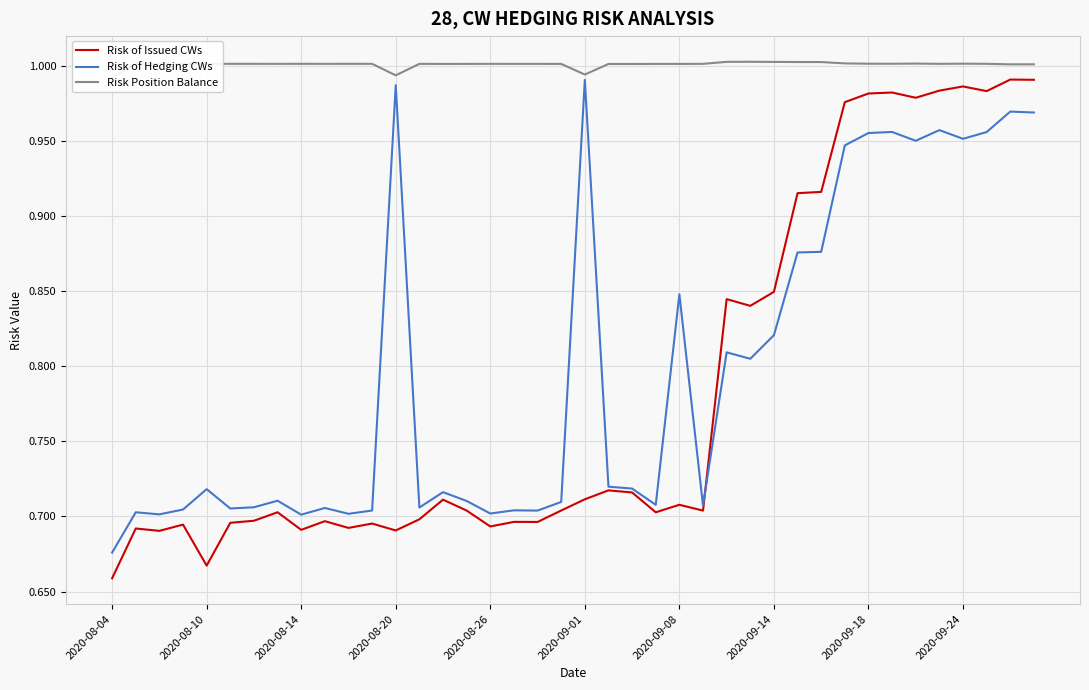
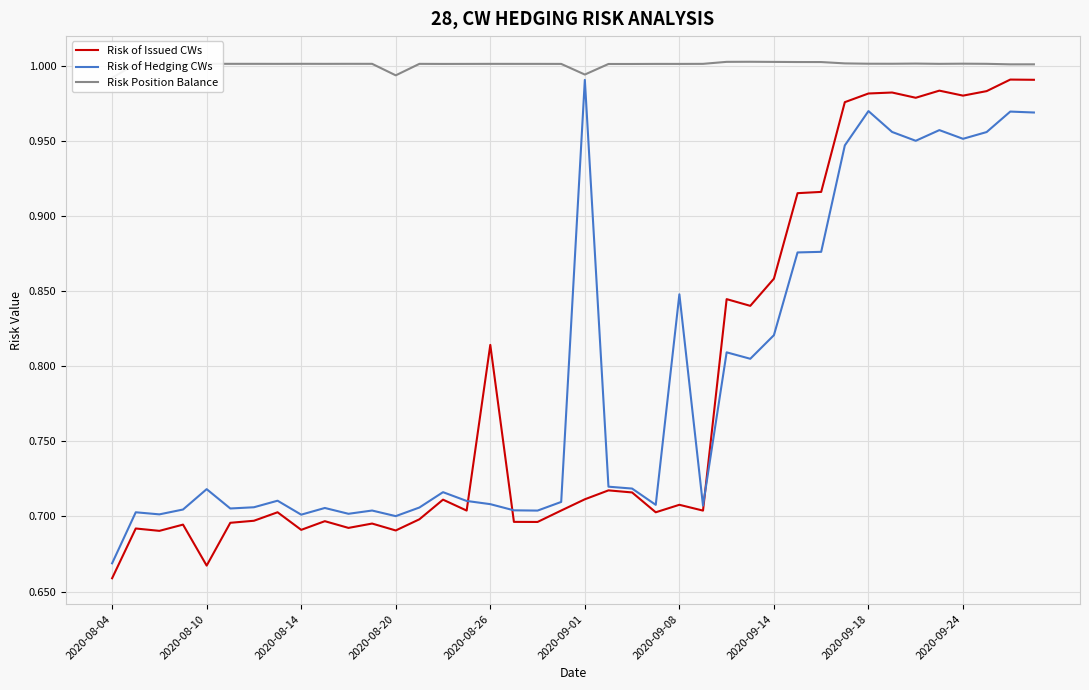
  {
    "Risk of Issued CWs": {
      "2020-08-04": 0.659,
      "2020-08-10": 0.667,
      "2020-08-14": 0.691,
      "2020-08-20": 0.691,
-     "2020-08-26": 0.693,
+     "2020-08-26": 0.814,
      "2020-09-01": 0.711,
      "2020-09-08": 0.708,
-     "2020-09-14": 0.849,
+     "2020-09-14": 0.858,
      "2020-09-18": 0.981,
-     "2020-09-24": 0.986
+     "2020-09-24": 0.980
    },
    "Risk of Hedging CWs": {
-     "2020-08-04": 0.676,
+     "2020-08-04": 0.669,
      "2020-08-10": 0.718,
      "2020-08-14": 0.701,
-     "2020-08-20": 0.987,
-     "2020-08-26": 0.702,
+     "2020-08-20": 0.700,
+     "2020-08-26": 0.708,
      "2020-09-01": 0.990,
      "2020-09-08": 0.848,
      "2020-09-14": 0.821,
-     "2020-09-18": 0.955,
+     "2020-09-18": 0.970,
      "2020-09-24": 0.951
    },
    "Risk Position Balance": {
      "2020-08-14": 1.001,
      "2020-08-20": 0.994,
      "2020-08-26": 1.001,
      "2020-09-01": 0.994,
      "2020-09-08": 1.001,
      "2020-09-14": 1.002,
      "2020-09-18": 1.001,
      "2020-09-24": 1.001
    }
  }
